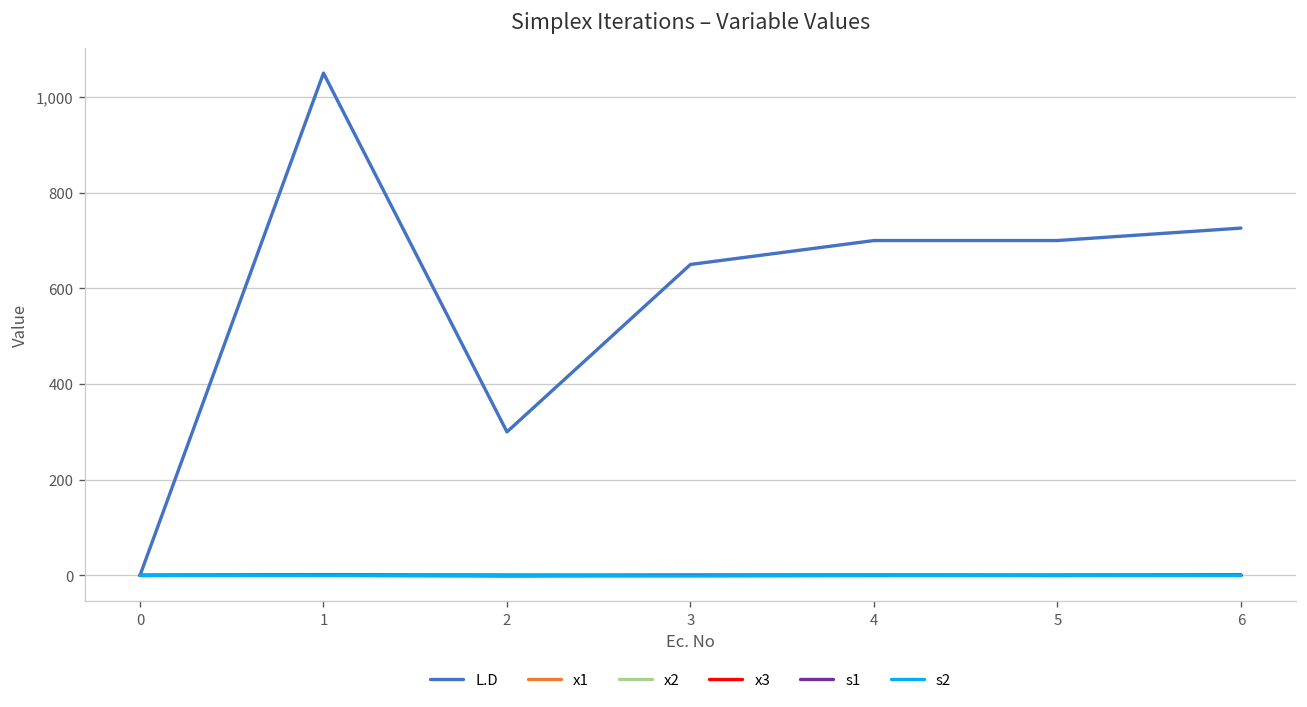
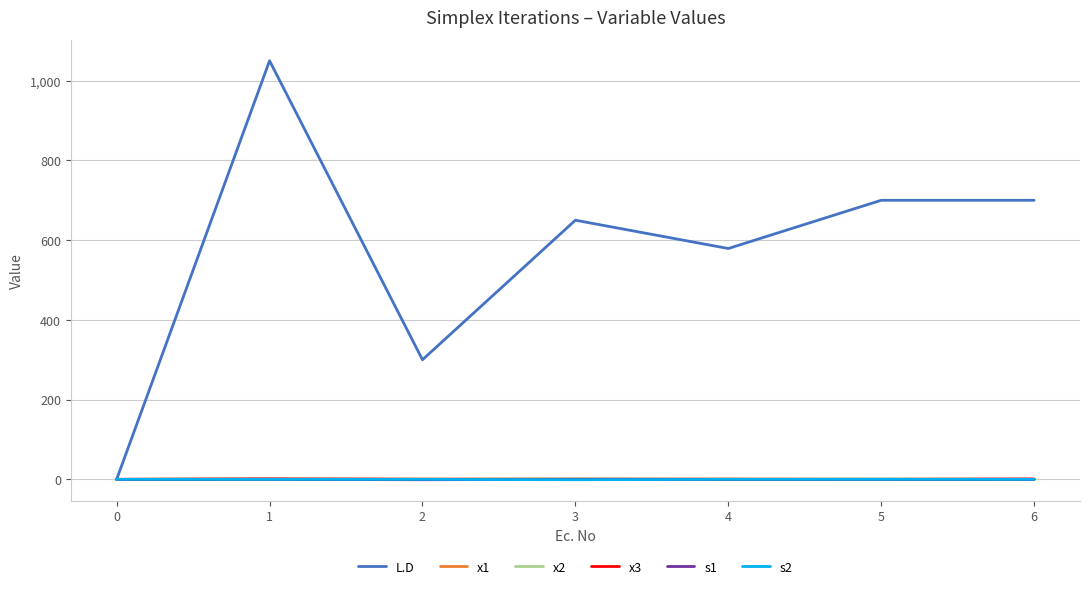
  {
    "L.D": {
      "1": "1,050",
      "2": "300",
      "3": "650",
-     "4": "700",
+     "4": "580",
      "5": "700",
-     "6": "730"
+     "6": "700"
    }
  }
